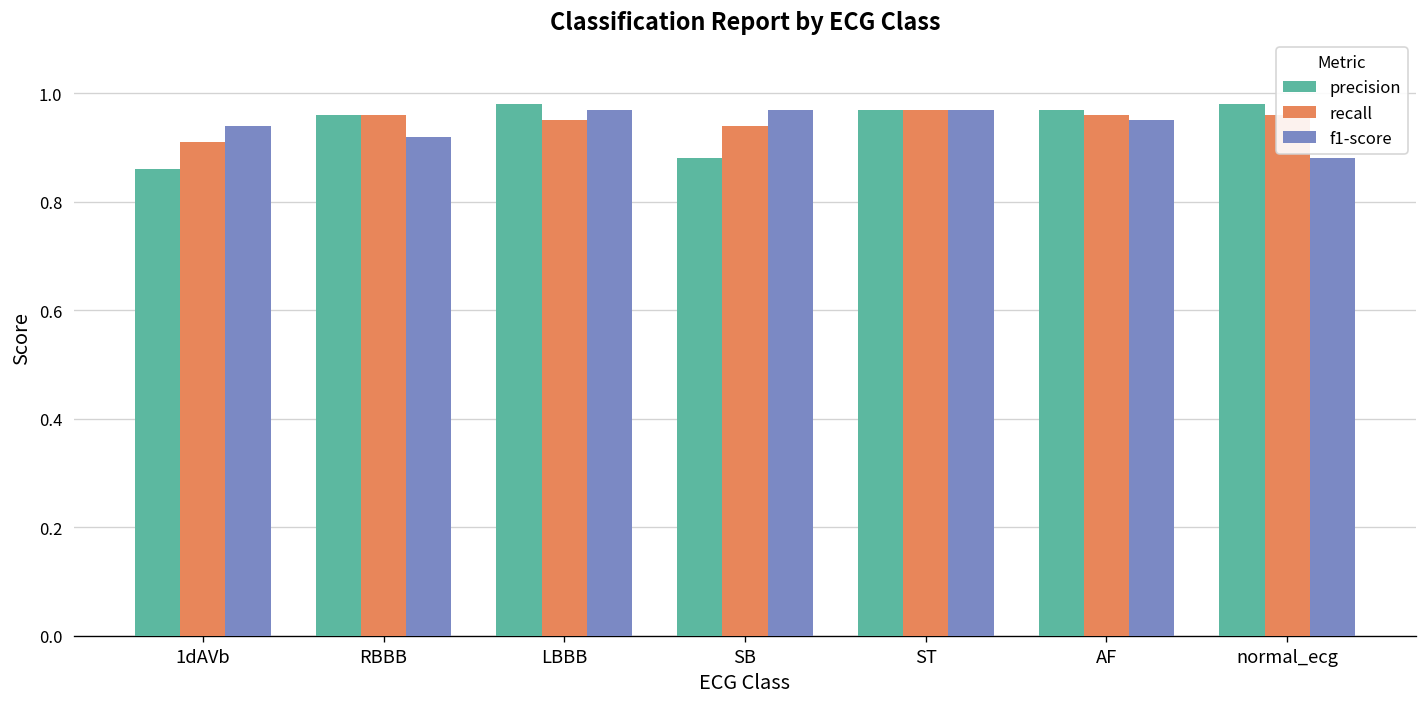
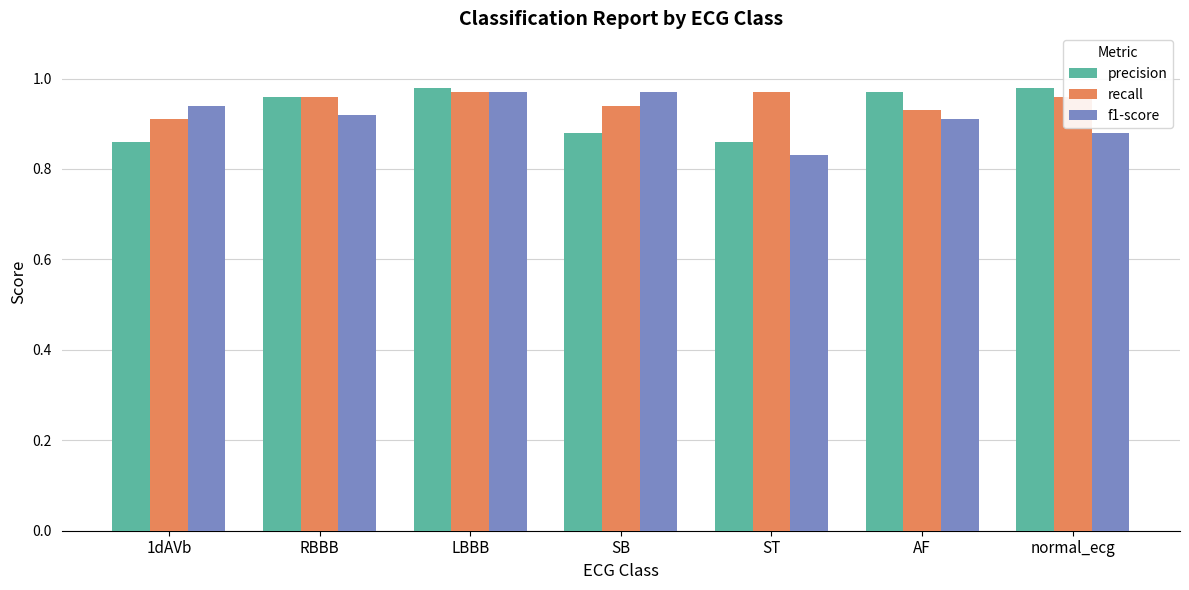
  {
    "precision": {
      "1dAVb": 0.86,
      "RBBB": 0.96,
      "LBBB": 0.98,
      "SB": 0.88,
-     "ST": 0.97,
+     "ST": 0.86,
      "AF": 0.97,
      "normal_ecg": 0.98
    },
    "recall": {
      "1dAVb": 0.91,
      "RBBB": 0.96,
-     "LBBB": 0.95,
+     "LBBB": 0.97,
      "SB": 0.94,
      "ST": 0.97,
-     "AF": 0.96
+     "AF": 0.93
    },
    "f1-score": {
      "1dAVb": 0.94,
      "RBBB": 0.92,
      "LBBB": 0.97,
      "SB": 0.97,
-     "ST": 0.97,
-     "AF": 0.95,
+     "ST": 0.83,
+     "AF": 0.91,
      "normal_ecg": 0.88
    }
  }
